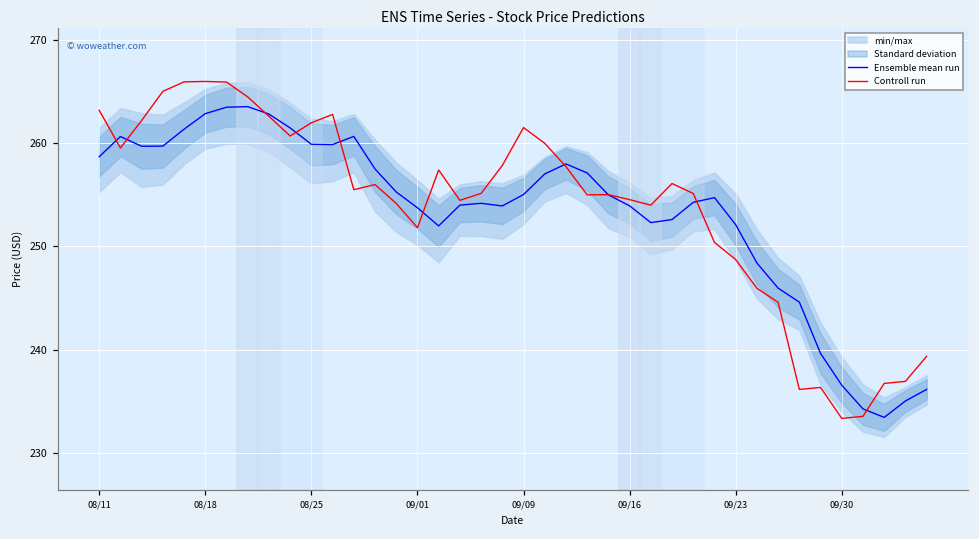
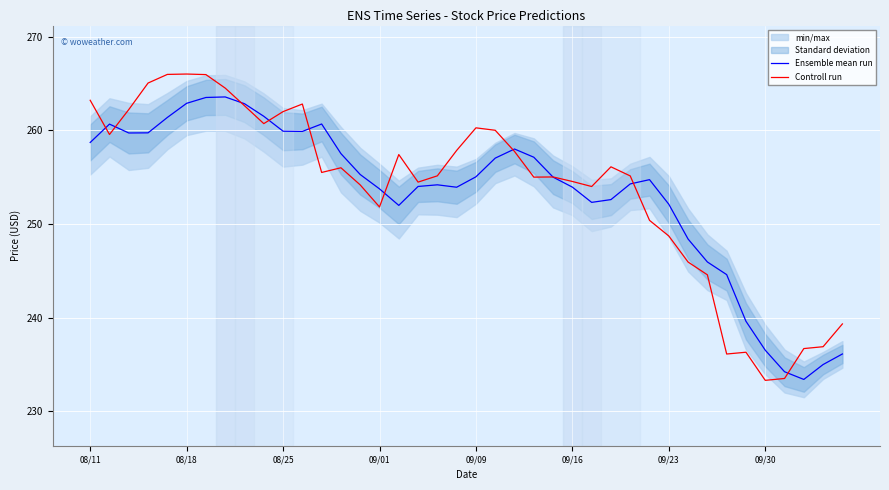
  {
    "Ensemble mean run": {
      "08/11": 259,
      "08/18": 263,
      "08/25": 260,
      "09/01": 254,
      "09/09": 255,
      "09/16": 254,
      "09/23": 252,
      "09/30": 237
    },
    "Controll run": {
      "08/11": 263,
      "08/18": 266,
      "09/01": 252,
-     "09/09": 262,
+     "09/09": 260,
      "09/16": 255,
      "09/23": 249,
      "09/30": 233
    }
  }
